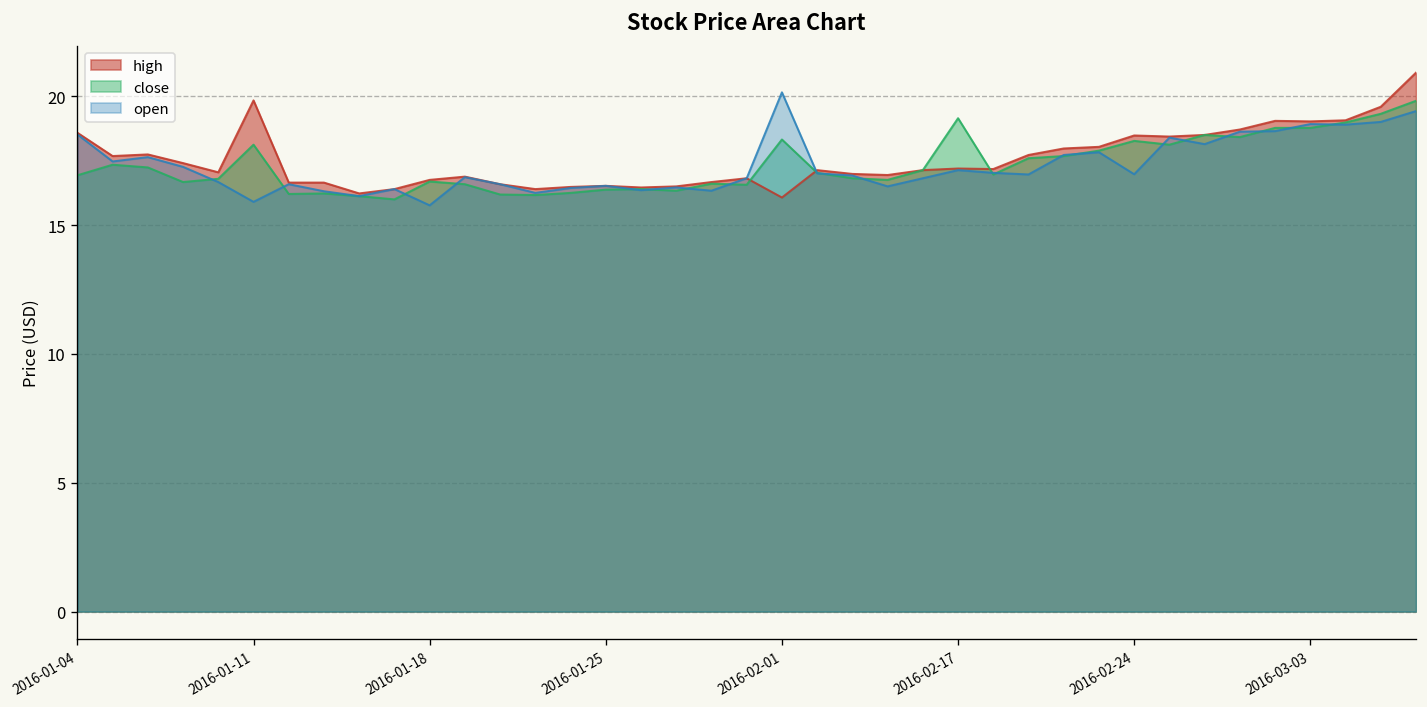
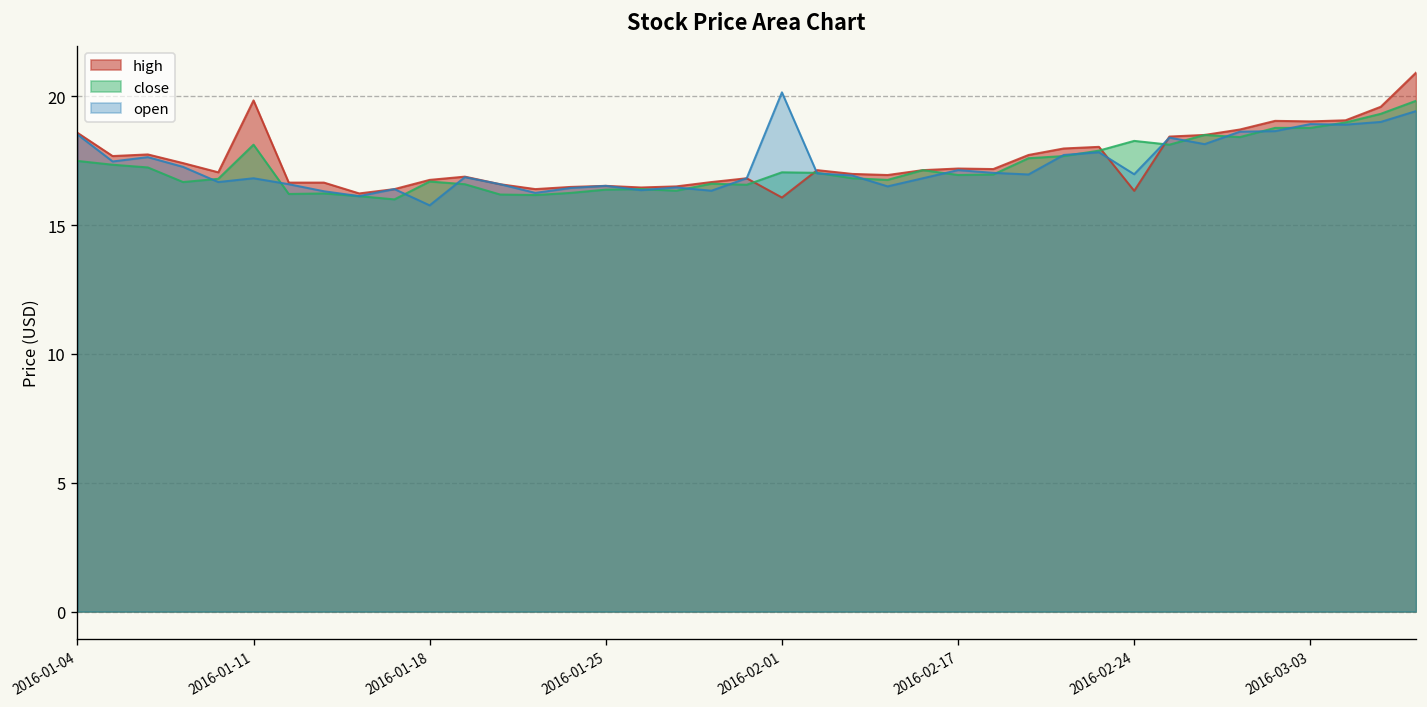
  {
    "high": {
      "2016-01-11": 19.8,
      "2016-02-01": 16.1,
-     "2016-02-24": 18.5
+     "2016-02-24": 16.3
    },
    "close": {
-     "2016-01-04": 16.9,
+     "2016-01-04": 17.5,
      "2016-01-11": 18.1,
      "2016-01-25": 16.4,
-     "2016-02-01": 18.3,
-     "2016-02-17": 19.1,
+     "2016-02-01": 17.0,
+     "2016-02-17": 16.9,
      "2016-02-24": 18.3,
      "2016-03-03": 18.8
    },
    "open": {
-     "2016-01-11": 15.9,
+     "2016-01-11": 16.8,
      "2016-01-18": 15.8,
      "2016-02-01": 20.1,
      "2016-02-24": 17.0
    }
  }
